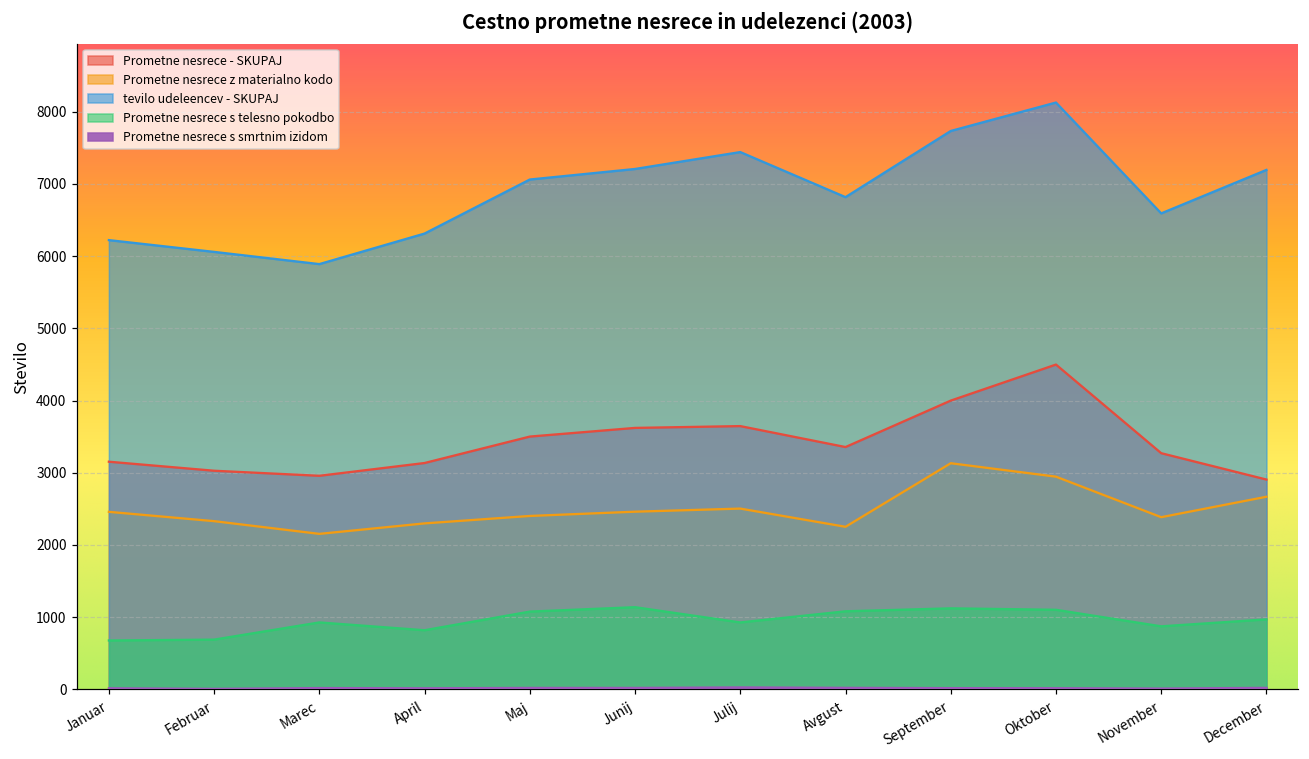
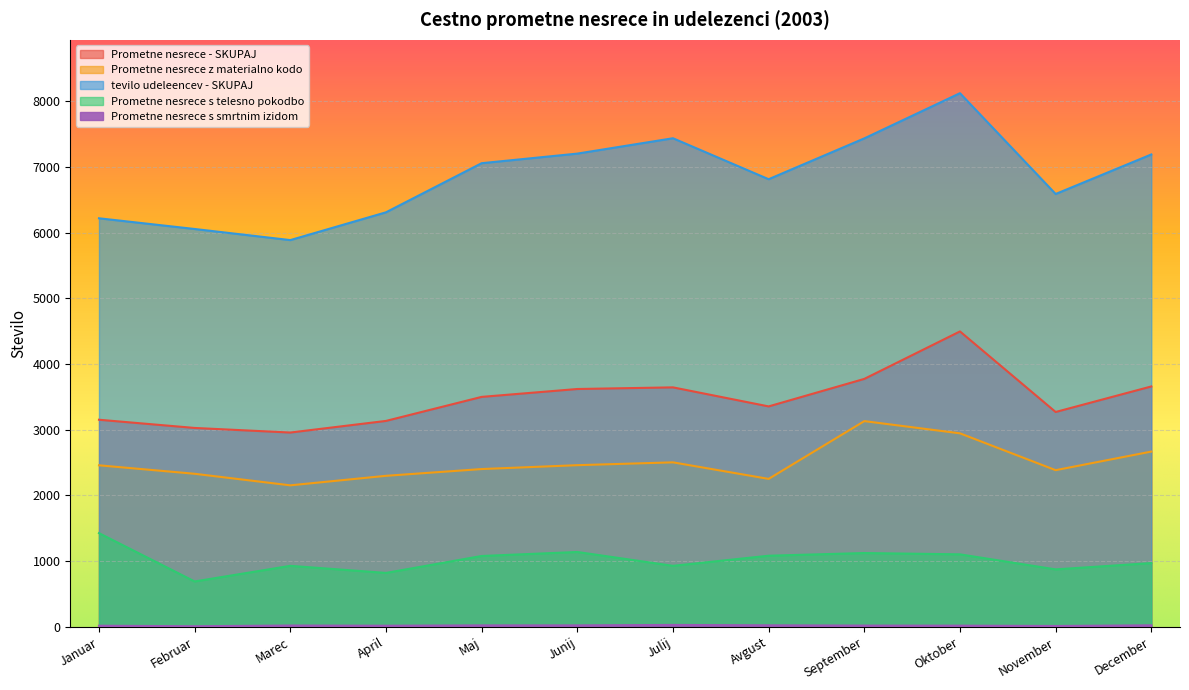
  {
    "Prometne nesrece - SKUPAJ": {
      "Januar": 3200,
      "Februar": 3000,
      "Marec": 3000,
      "April": 3100,
      "Maj": 3500,
      "Junij": 3600,
      "Julij": 3600,
      "Avgust": 3400,
-     "September": 4000,
+     "September": 3800,
      "Oktober": 4500,
      "November": 3300,
-     "December": 2900
+     "December": 3700
    },
    "Prometne nesrece z materialno kodo": {
      "Januar": 2500,
      "Februar": 2300,
      "Marec": 2200,
      "April": 2300,
      "Maj": 2400,
      "Junij": 2500,
      "Julij": 2500,
      "Avgust": 2300,
      "September": 3100,
      "Oktober": 2900,
      "November": 2400,
      "December": 2700
    },
    "tevilo udeleencev - SKUPAJ": {
      "Januar": 6200,
      "Februar": 6100,
      "Marec": 5900,
      "April": 6300,
      "Maj": 7100,
      "Junij": 7200,
      "Julij": 7400,
      "Avgust": 6800,
-     "September": 7700,
+     "September": 7400,
      "Oktober": 8100,
      "November": 6600,
      "December": 7200
    },
    "Prometne nesrece s telesno pokodbo": {
-     "Januar": 700,
+     "Januar": 1400,
      "Februar": 700,
      "Marec": 900,
      "April": 800,
      "Maj": 1100,
      "Junij": 1100,
      "Julij": 900,
      "Avgust": 1100,
      "September": 1100,
      "Oktober": 1100,
      "November": 900,
      "December": 1000
    },
    "Prometne nesrece s smrtnim izidom": {
      "Januar": 0,
      "Februar": 0,
      "Marec": 0,
      "April": 0,
      "Maj": 0,
      "Junij": 0,
      "Julij": 0,
      "Avgust": 0,
      "September": 0,
      "Oktober": 0,
      "November": 0,
      "December": 0
    }
  }
